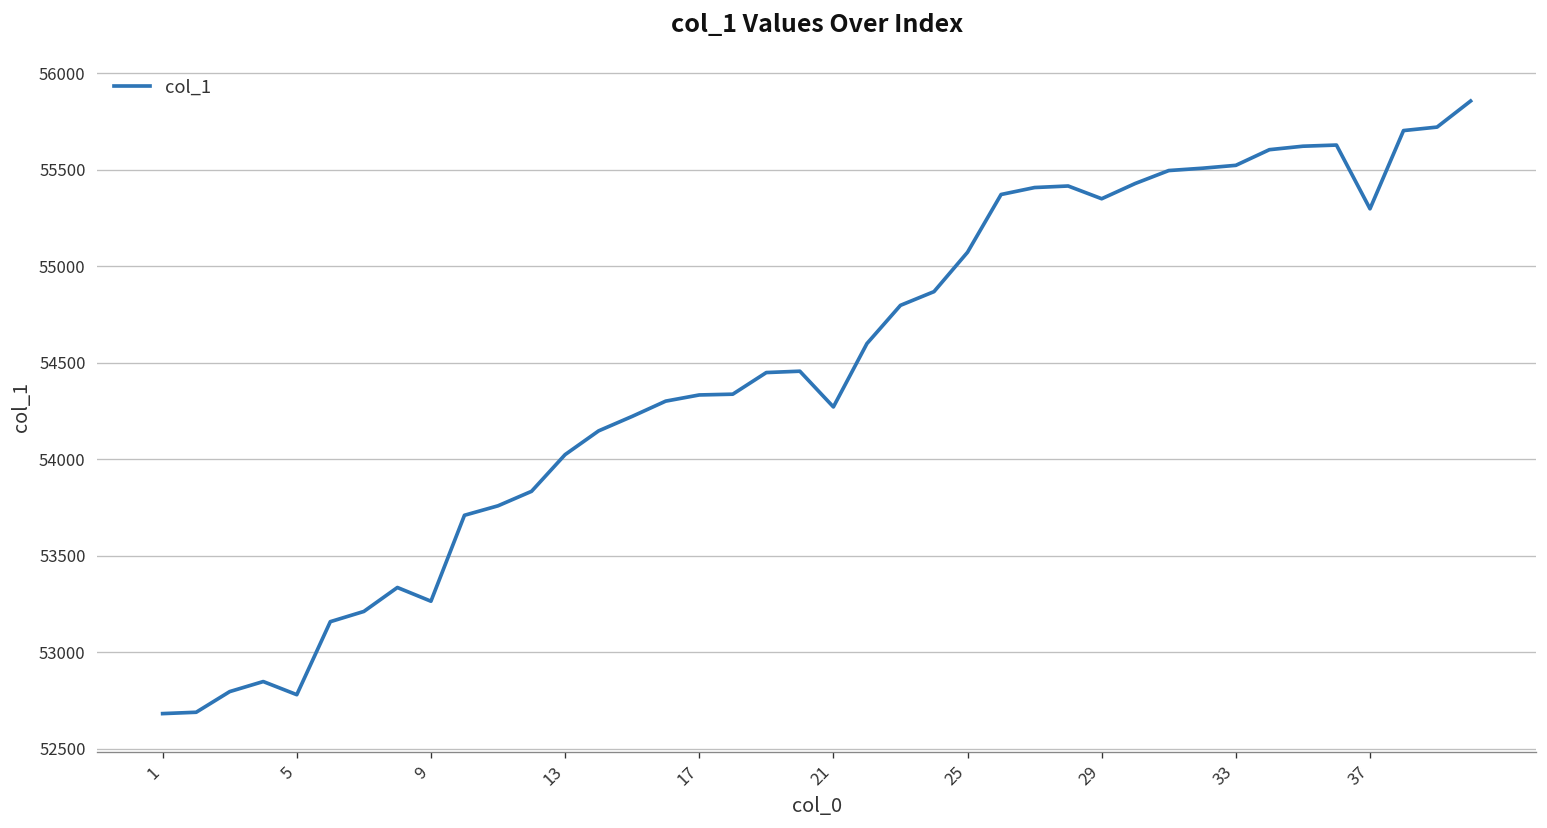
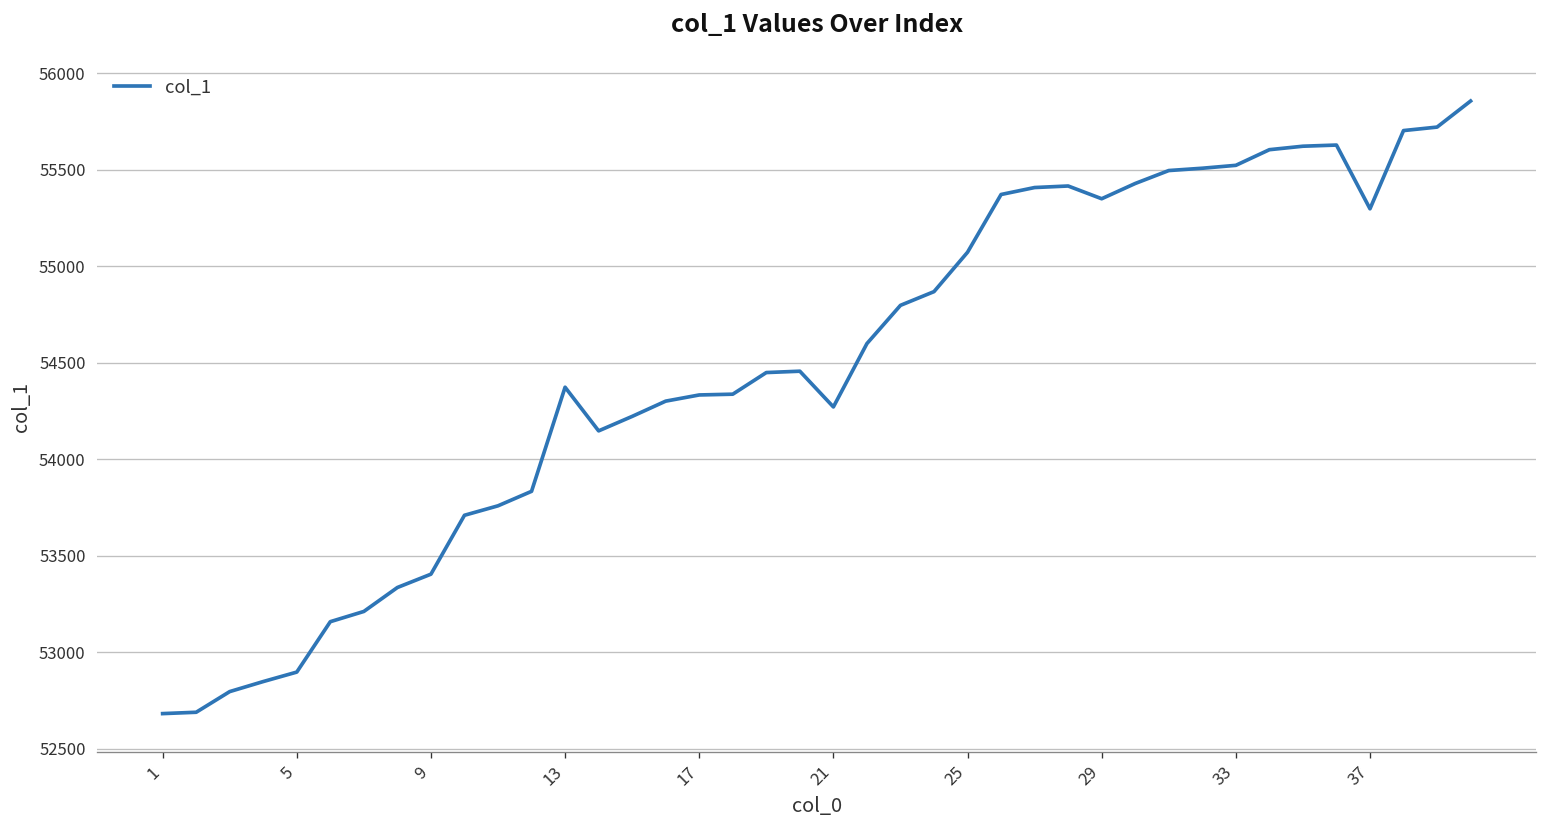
  {
    "1": 52680,
-   "5": 52780,
-   "9": 53270,
-   "13": 54020,
+   "5": 52900,
+   "9": 53410,
+   "13": 54370,
    "17": 54330,
    "21": 54270,
    "25": 55070,
    "29": 55350,
    "33": 55520,
    "37": 55300
  }
